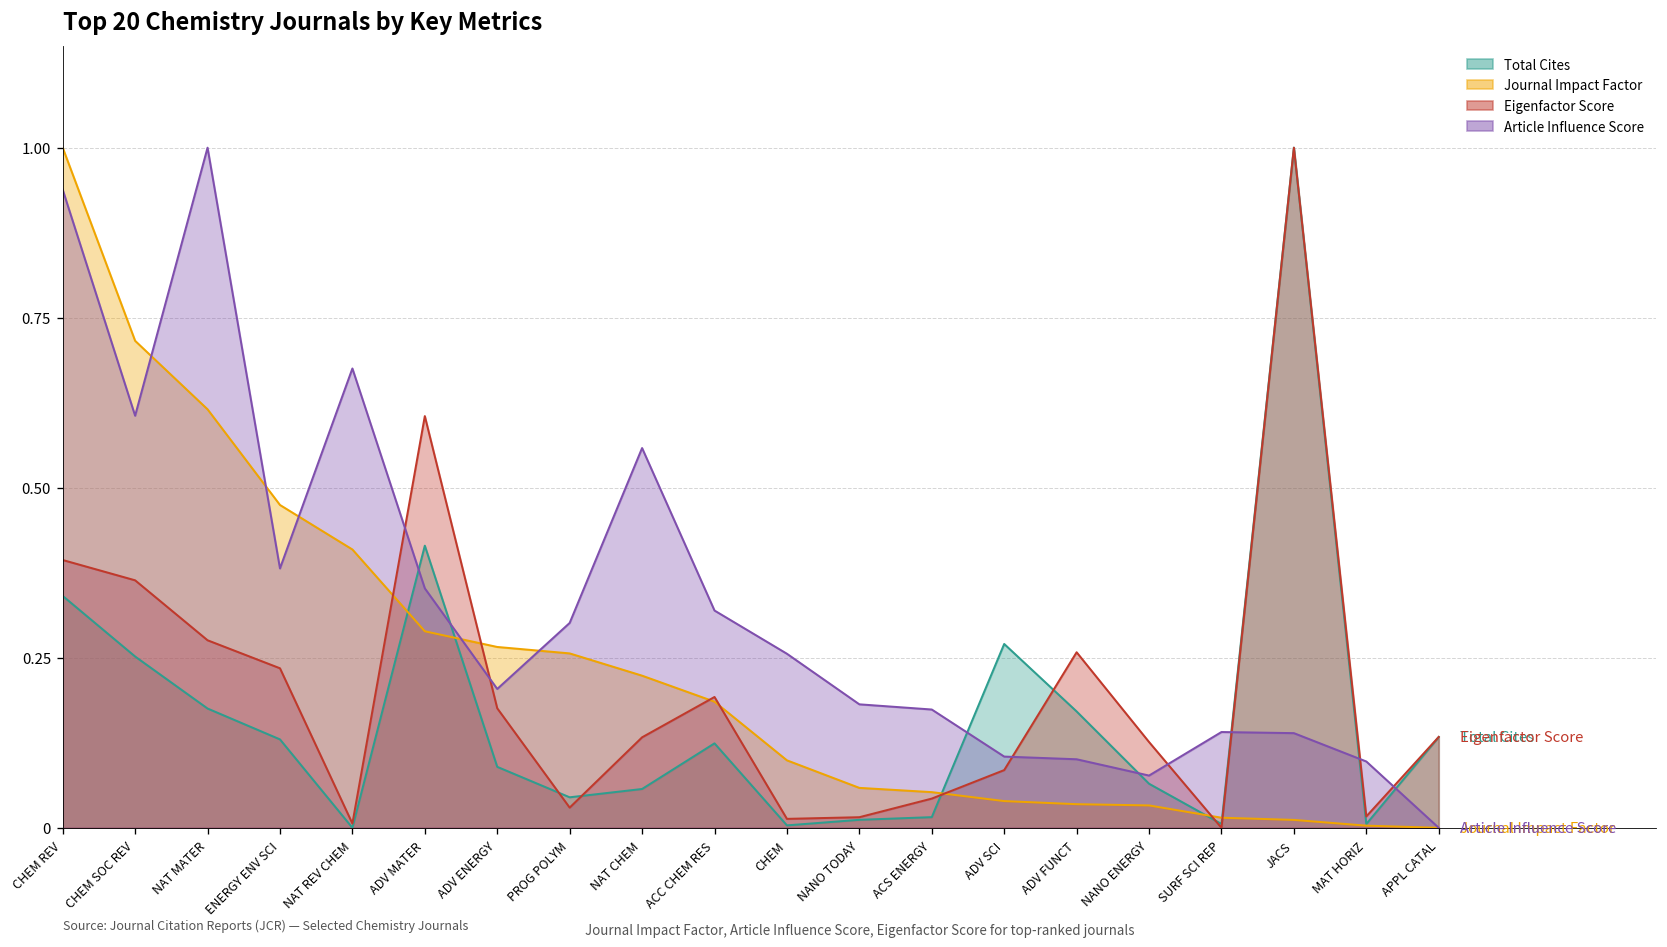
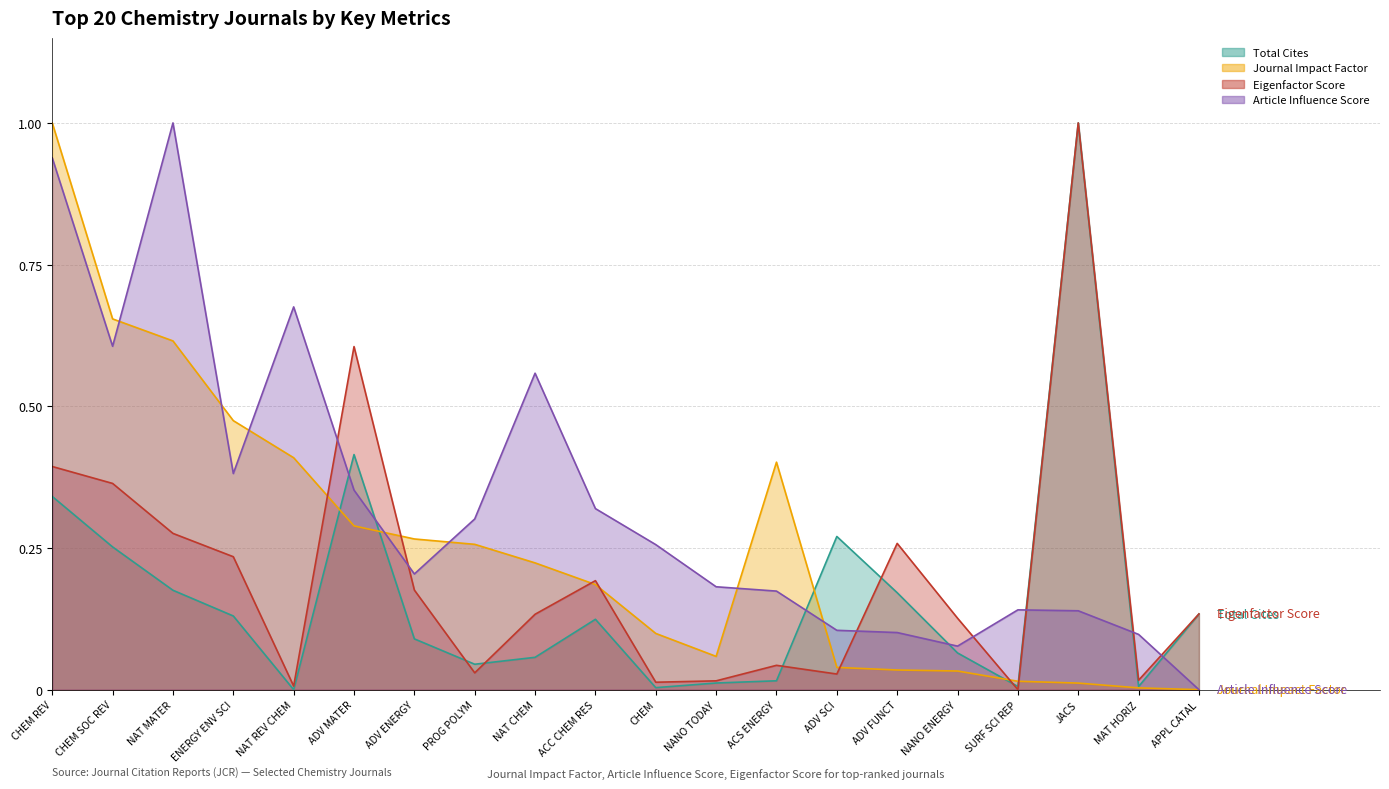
  {
    "Total Cites": {
      "CHEM REV": 0.34,
      "CHEM SOC REV": 0.25,
      "NAT MATER": 0.18,
      "ENERGY ENV SCI": 0.13,
      "NAT REV CHEM": 0.00,
      "ADV MATER": 0.41,
      "ADV ENERGY": 0.09,
      "PROG POLYM": 0.04,
      "NAT CHEM": 0.06,
      "ACC CHEM RES": 0.12,
      "CHEM": 0.00,
      "ACS ENERGY": 0.02,
      "ADV SCI": 0.27,
      "ADV FUNCT": 0.17,
      "NANO ENERGY": 0.06,
      "SURF SCI REP": 0.01
    },
    "Journal Impact Factor": {
      "CHEM REV": 1.00,
-     "CHEM SOC REV": 0.72,
+     "CHEM SOC REV": 0.65,
      "NAT MATER": 0.62,
      "ENERGY ENV SCI": 0.47,
      "NAT REV CHEM": 0.41,
      "ADV MATER": 0.29,
      "ADV ENERGY": 0.27,
      "PROG POLYM": 0.26,
      "NAT CHEM": 0.22,
      "ACC CHEM RES": 0.19,
      "CHEM": 0.10,
      "NANO TODAY": 0.06,
-     "ACS ENERGY": 0.05,
+     "ACS ENERGY": 0.40,
      "ADV SCI": 0.04,
      "ADV FUNCT": 0.03,
      "NANO ENERGY": 0.03,
      "SURF SCI REP": 0.01,
      "JACS": 0.01
    },
    "Eigenfactor Score": {
      "CHEM REV": 0.39,
      "CHEM SOC REV": 0.36,
      "NAT MATER": 0.28,
      "ENERGY ENV SCI": 0.23,
      "NAT REV CHEM": 0.01,
      "ADV MATER": 0.61,
      "ADV ENERGY": 0.18,
      "PROG POLYM": 0.03,
      "NAT CHEM": 0.13,
      "ACC CHEM RES": 0.19,
      "CHEM": 0.01,
      "ACS ENERGY": 0.04,
-     "ADV SCI": 0.08,
+     "ADV SCI": 0.03,
      "ADV FUNCT": 0.26,
      "NANO ENERGY": 0.13,
      "SURF SCI REP": 0.00,
      "MAT HORIZ": 0.02
    },
    "Article Influence Score": {
      "CHEM REV": 0.94,
      "CHEM SOC REV": 0.61,
      "NAT MATER": 1.00,
      "ENERGY ENV SCI": 0.38,
      "NAT REV CHEM": 0.68,
      "ADV MATER": 0.35,
      "ADV ENERGY": 0.20,
      "PROG POLYM": 0.30,
      "NAT CHEM": 0.56,
      "ACC CHEM RES": 0.32,
      "CHEM": 0.26,
      "NANO TODAY": 0.18,
      "ACS ENERGY": 0.17,
      "ADV SCI": 0.10,
      "ADV FUNCT": 0.10,
      "NANO ENERGY": 0.08,
      "SURF SCI REP": 0.14,
      "JACS": 0.14,
      "MAT HORIZ": 0.10
    }
  }
